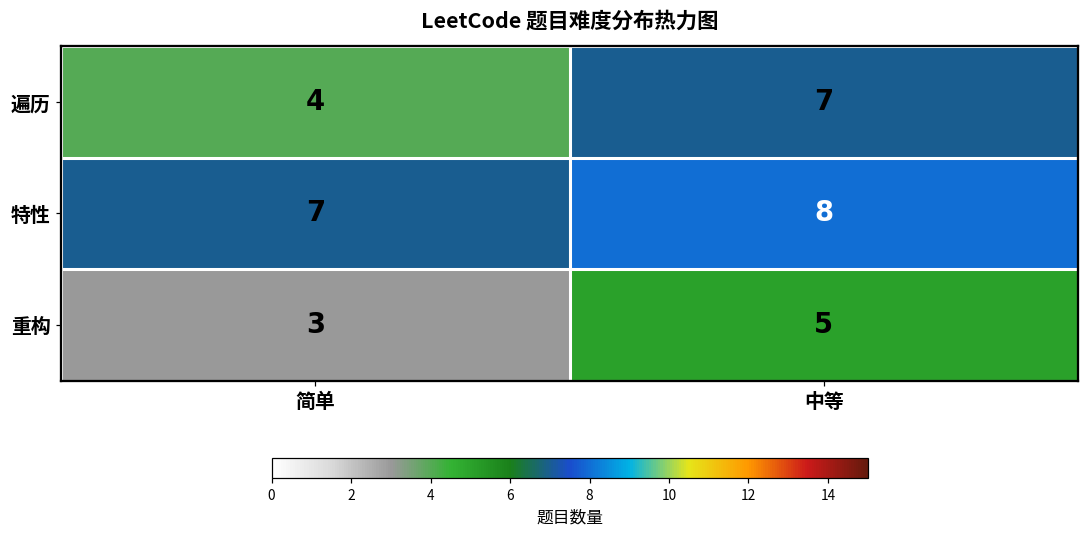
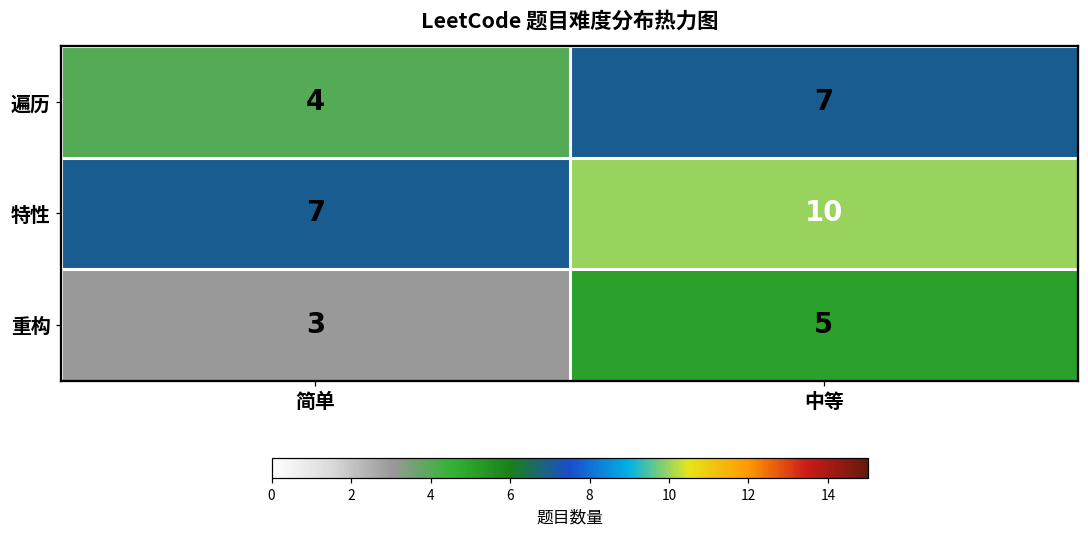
  {
    "遍历": {
      "简单": 4,
      "中等": 7
    },
    "特性": {
      "简单": 7,
-     "中等": 8
+     "中等": 10
    },
    "重构": {
      "简单": 3,
      "中等": 5
    }
  }
